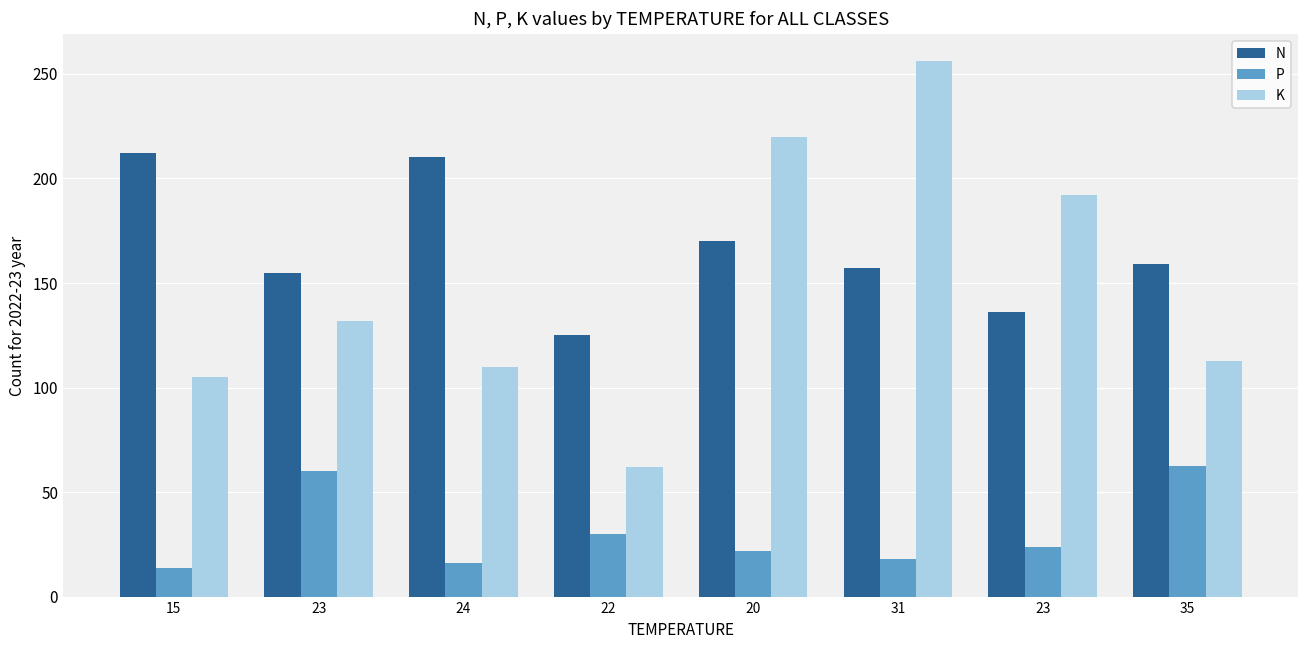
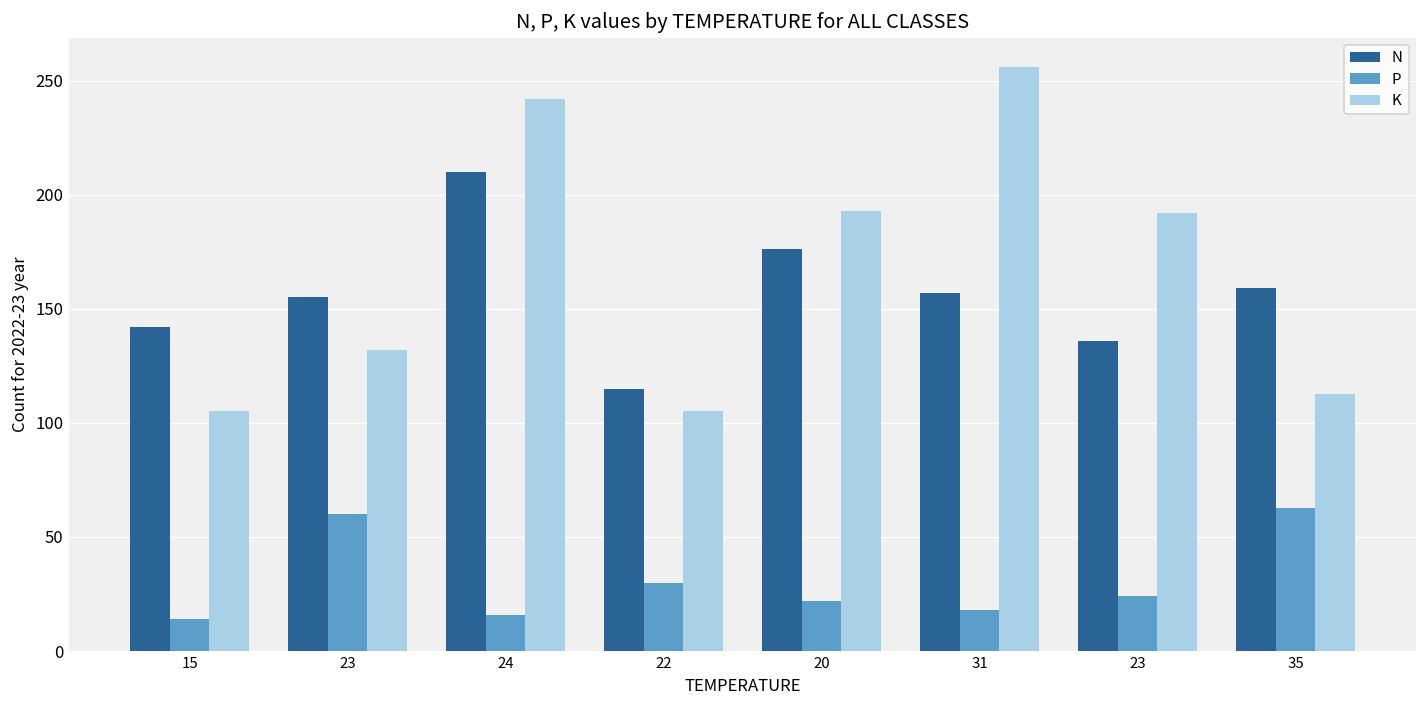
  {
    "N": {
-     "15": 212,
+     "15": 142,
      "24": 210,
-     "22": 125,
-     "20": 170,
+     "22": 115,
+     "20": 176,
      "31": 157,
      "35": 159
    },
    "P": {
      "15": 14,
      "24": 16,
      "22": 30,
      "20": 22,
      "31": 18,
      "35": 63
    },
    "K": {
      "15": 105,
-     "24": 110,
-     "22": 62,
-     "20": 220,
+     "24": 242,
+     "22": 105,
+     "20": 193,
      "31": 256,
      "35": 113
    }
  }
